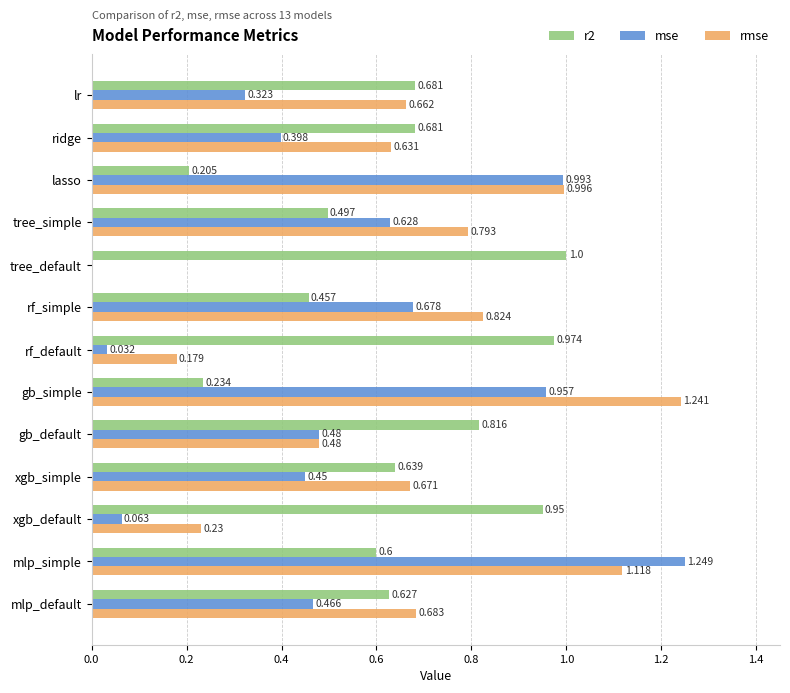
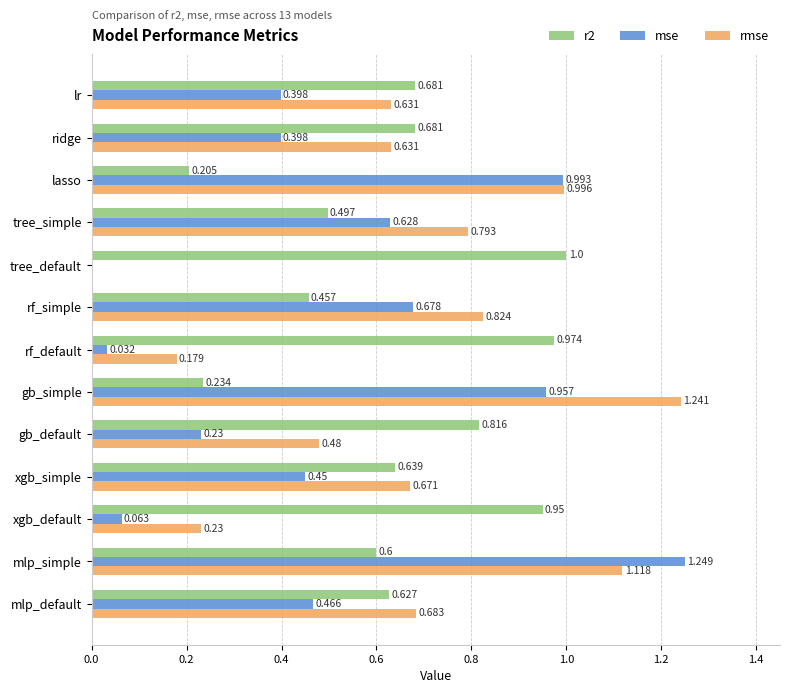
  {
    "r2": {
      "lr": 0.681,
      "ridge": 0.681,
      "lasso": 0.205,
      "tree_simple": 0.497,
      "tree_default": 1.0,
      "rf_simple": 0.457,
      "rf_default": 0.974,
      "gb_simple": 0.234,
      "gb_default": 0.816,
      "xgb_simple": 0.639,
      "xgb_default": 0.95,
      "mlp_simple": 0.6,
      "mlp_default": 0.627
    },
    "mse": {
-     "lr": 0.323,
+     "lr": 0.398,
      "ridge": 0.398,
      "lasso": 0.993,
      "tree_simple": 0.628,
      "rf_simple": 0.678,
      "rf_default": 0.032,
      "gb_simple": 0.957,
-     "gb_default": 0.48,
+     "gb_default": 0.23,
      "xgb_simple": 0.45,
      "xgb_default": 0.063,
      "mlp_simple": 1.249,
      "mlp_default": 0.466
    },
    "rmse": {
-     "lr": 0.662,
+     "lr": 0.631,
      "ridge": 0.631,
      "lasso": 0.996,
      "tree_simple": 0.793,
      "rf_simple": 0.824,
      "rf_default": 0.179,
      "gb_simple": 1.241,
      "gb_default": 0.48,
      "xgb_simple": 0.671,
      "xgb_default": 0.23,
      "mlp_simple": 1.118,
      "mlp_default": 0.683
    }
  }
